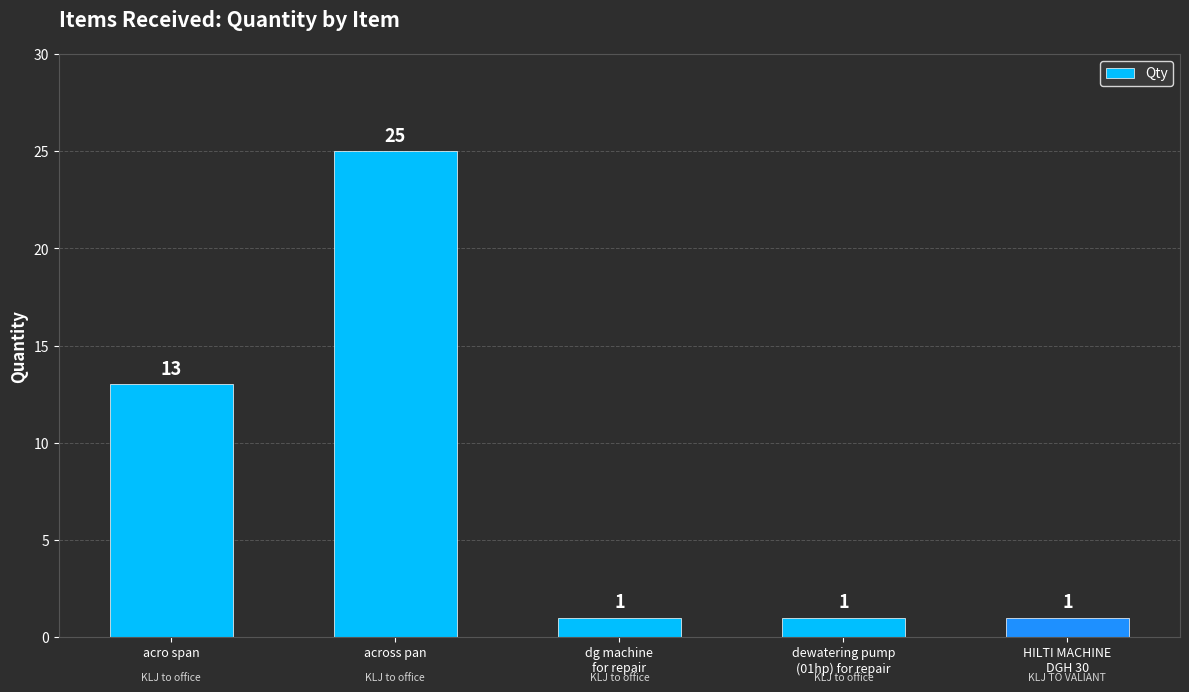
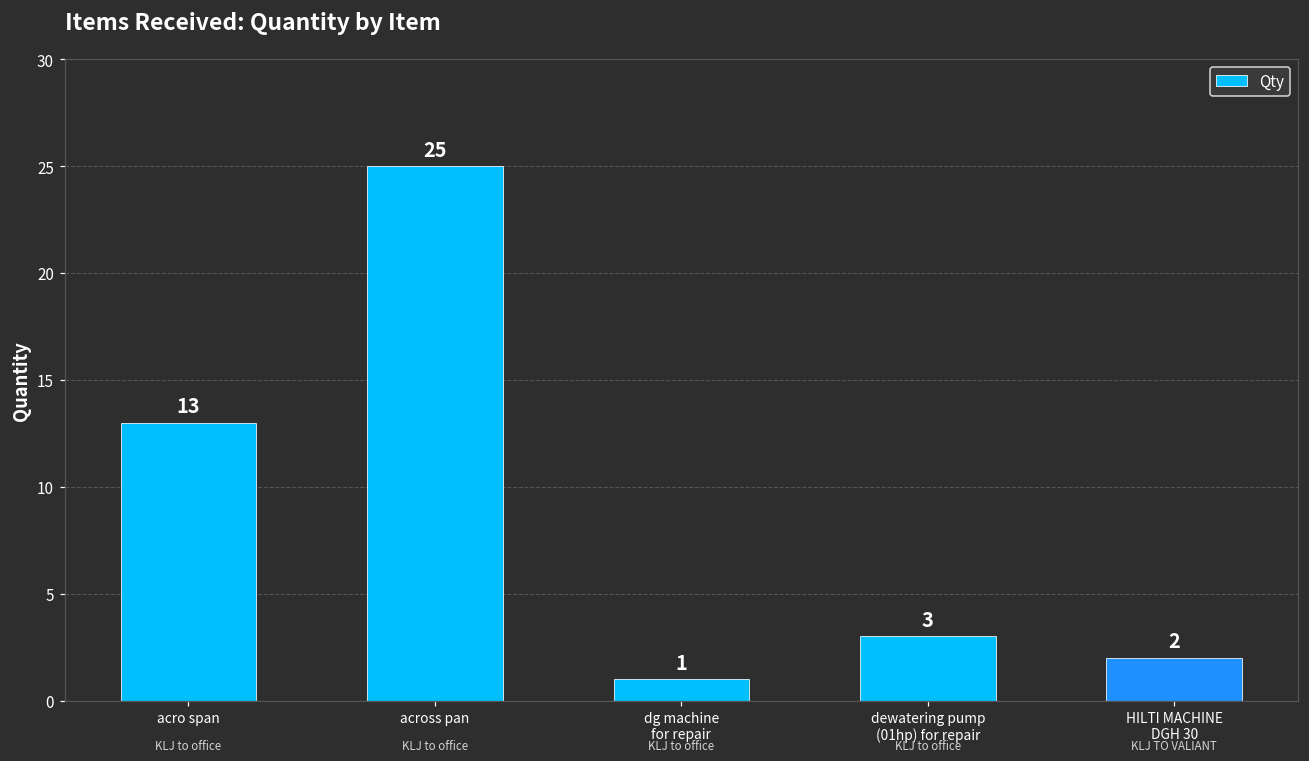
  {
    "acro span": 13,
    "across pan": 25,
    "dg machine for repair": 1,
-   "dewatering pump (01hp) for repair": 1,
-   "HILTI MACHINE DGH 30": 1
+   "dewatering pump (01hp) for repair": 3,
+   "HILTI MACHINE DGH 30": 2
  }
